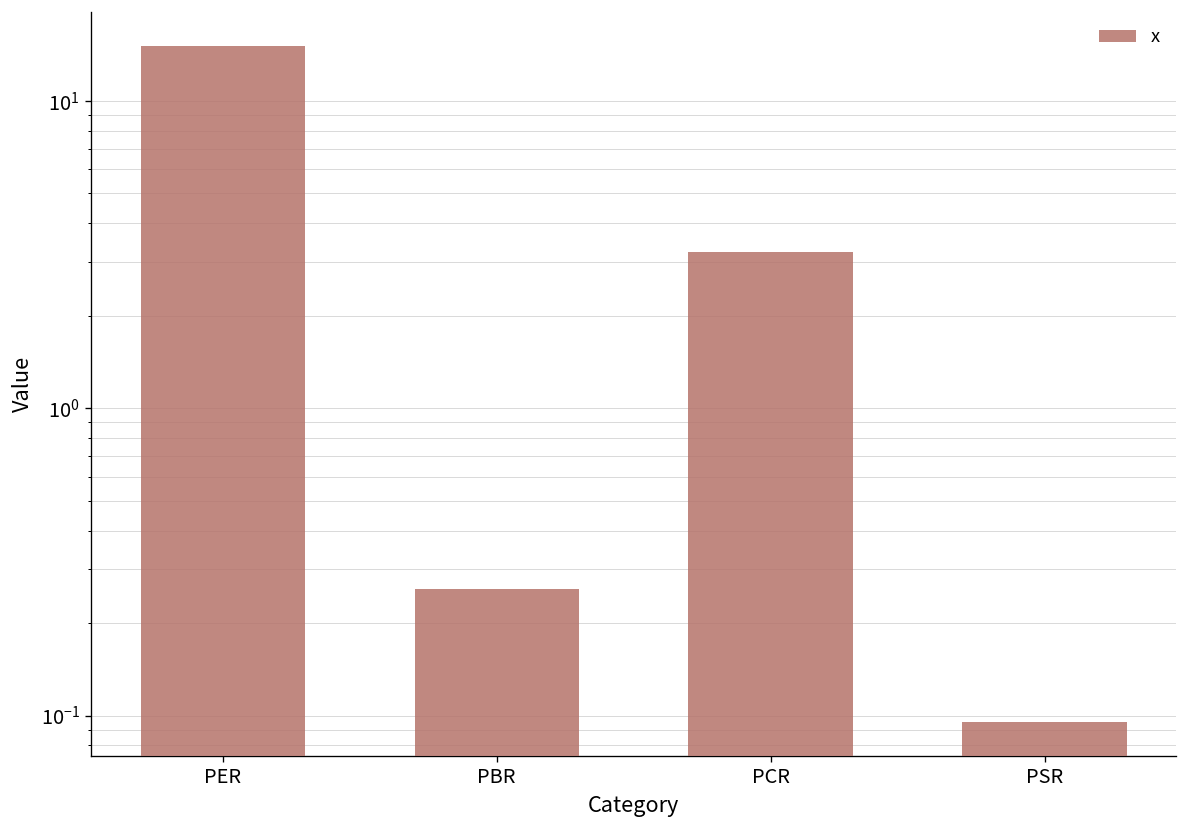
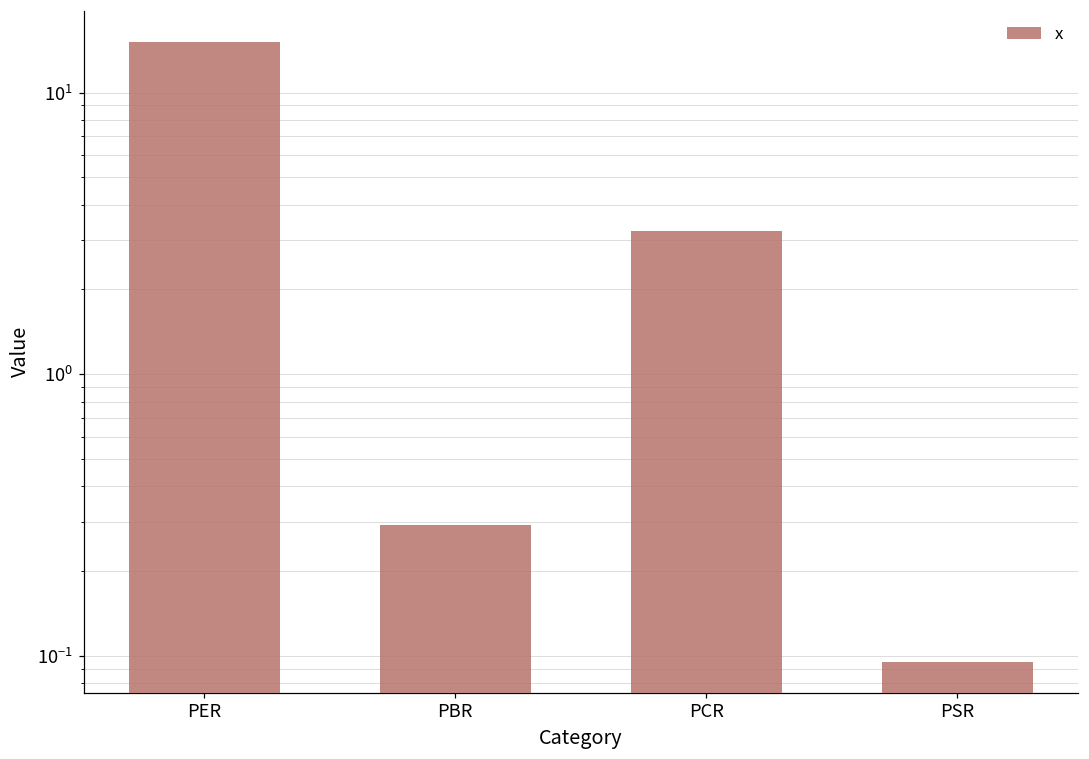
  {
    "PER": 15,
-   "PBR": 0.26,
+   "PBR": 0.29,
    "PCR": 3.2,
    "PSR": 0.095
  }
